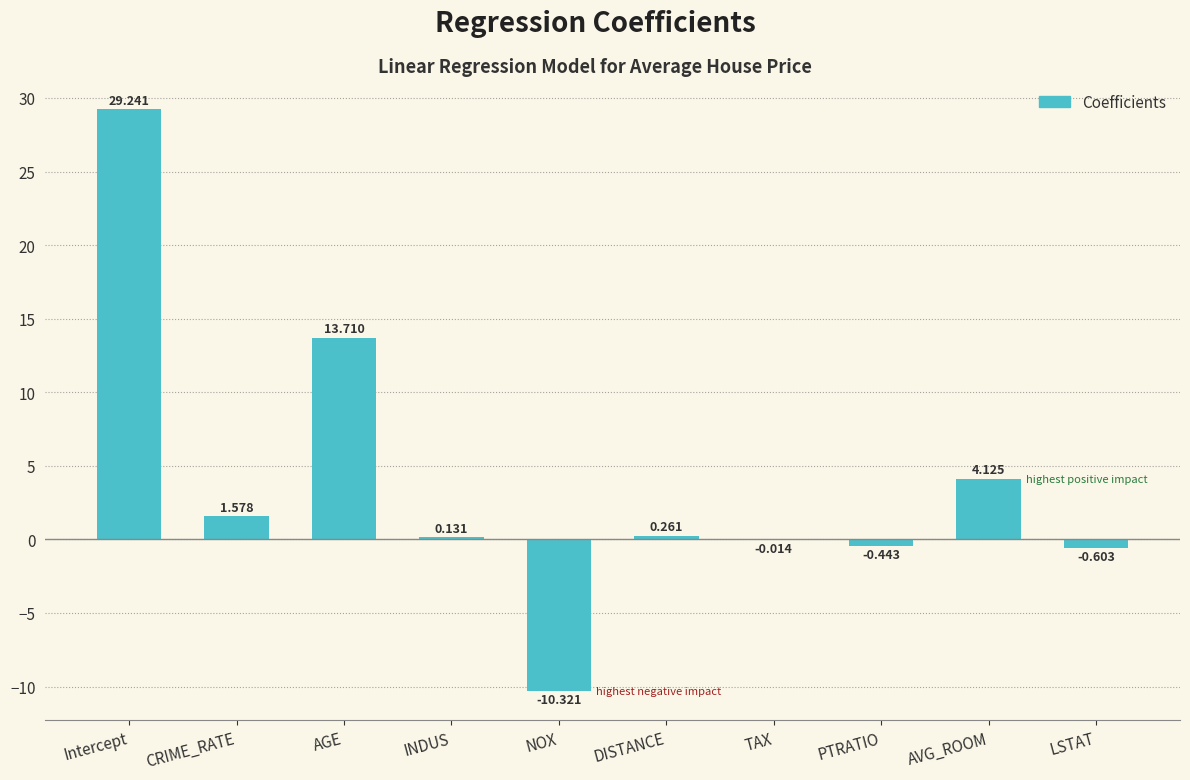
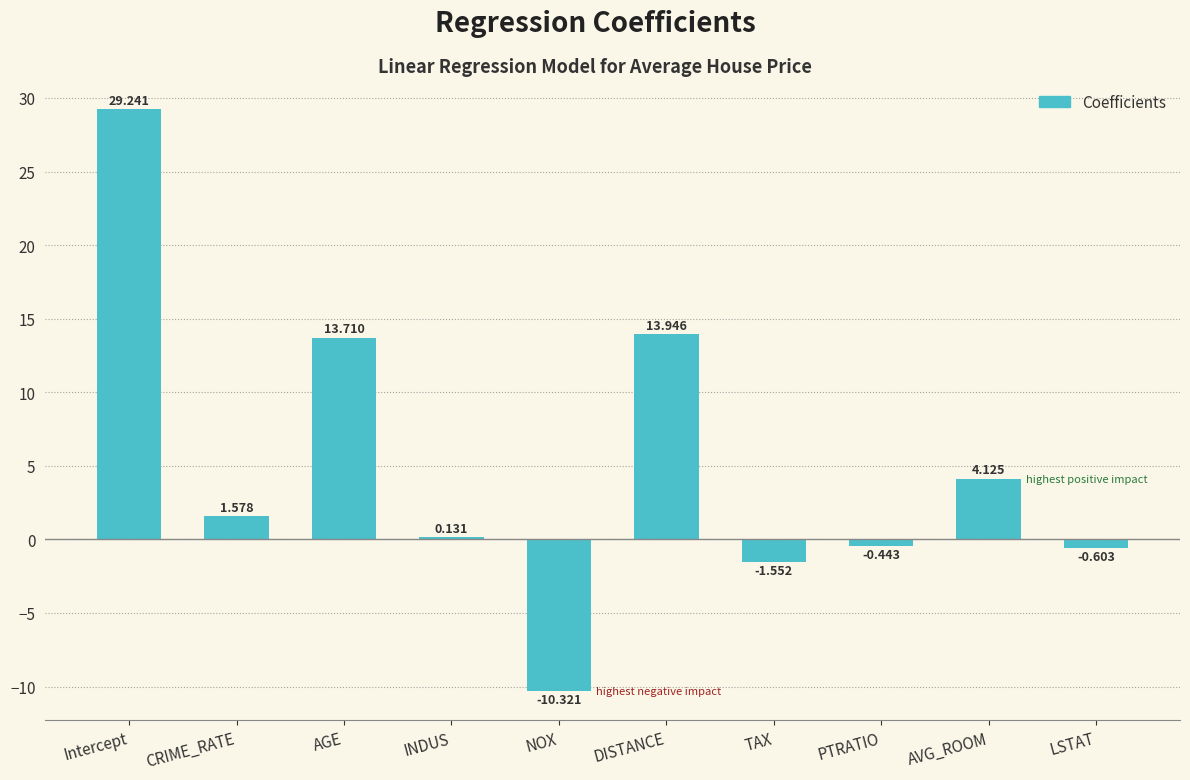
  {
    "Intercept": 29.241,
    "CRIME_RATE": 1.578,
    "AGE": 13.710,
    "INDUS": 0.131,
    "NOX": -10.321,
-   "DISTANCE": 0.261,
-   "TAX": -0.014,
+   "DISTANCE": 13.946,
+   "TAX": -1.552,
    "PTRATIO": -0.443,
    "AVG_ROOM": 4.125,
    "LSTAT": -0.603
  }
